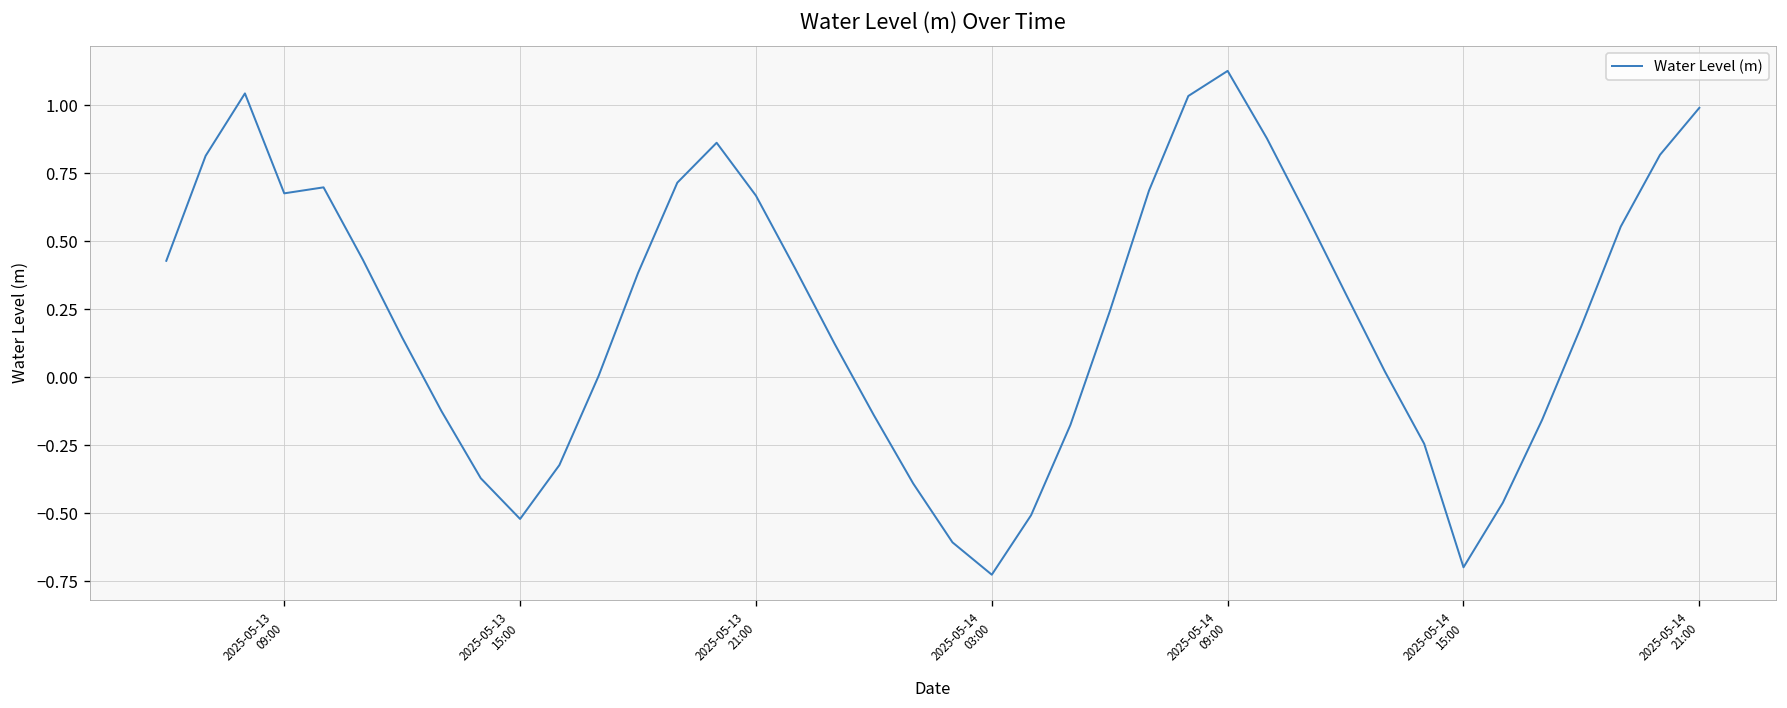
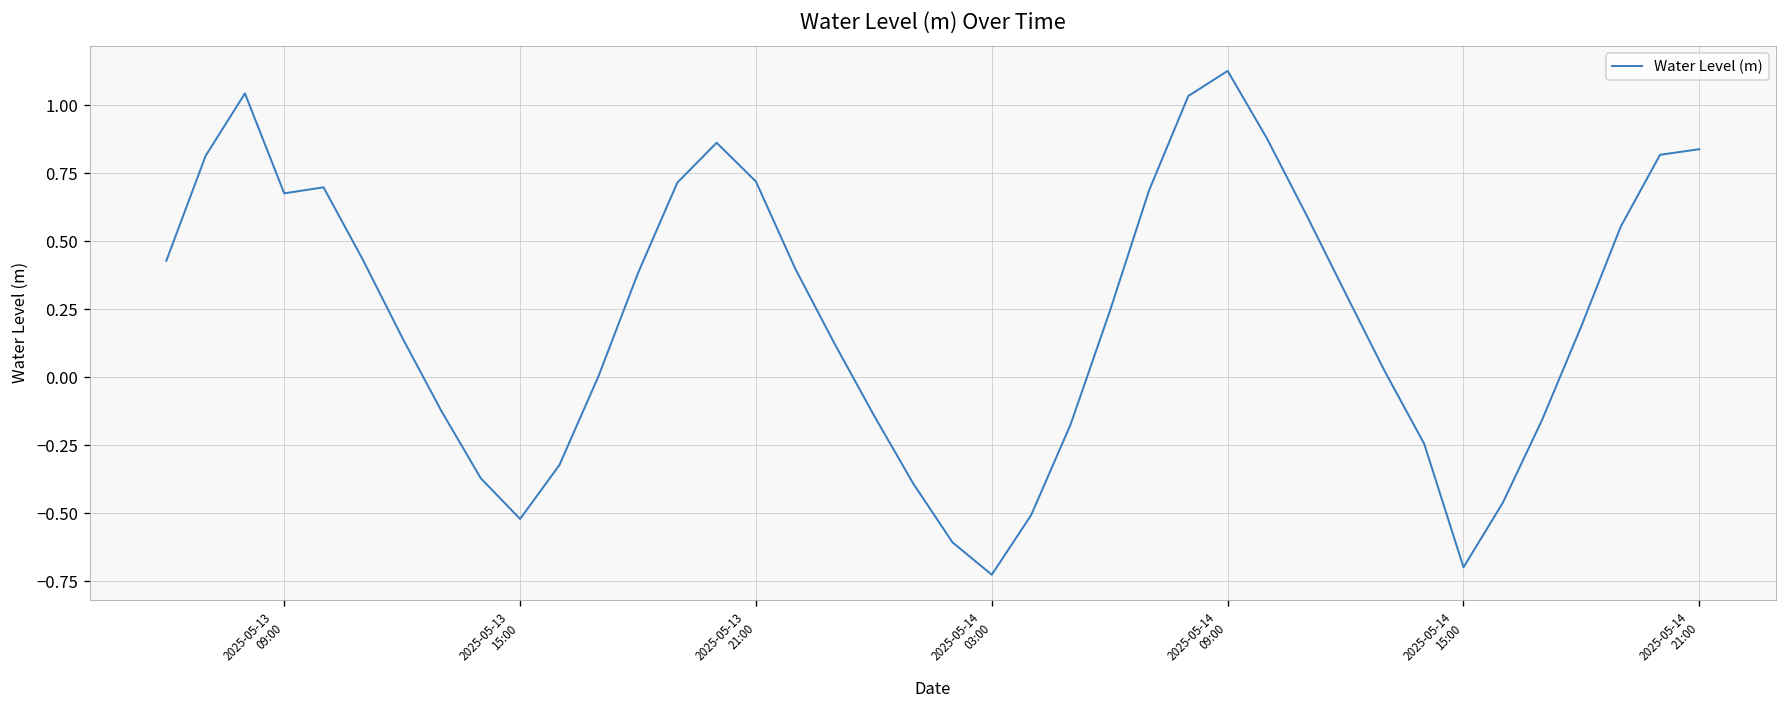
  {
    "2025-05-13 09:00": 0.68,
    "2025-05-13 15:00": -0.52,
-   "2025-05-13 21:00": 0.67,
+   "2025-05-13 21:00": 0.72,
    "2025-05-14 03:00": -0.73,
    "2025-05-14 09:00": 1.13,
    "2025-05-14 15:00": -0.70,
-   "2025-05-14 21:00": 0.99
+   "2025-05-14 21:00": 0.84
  }
